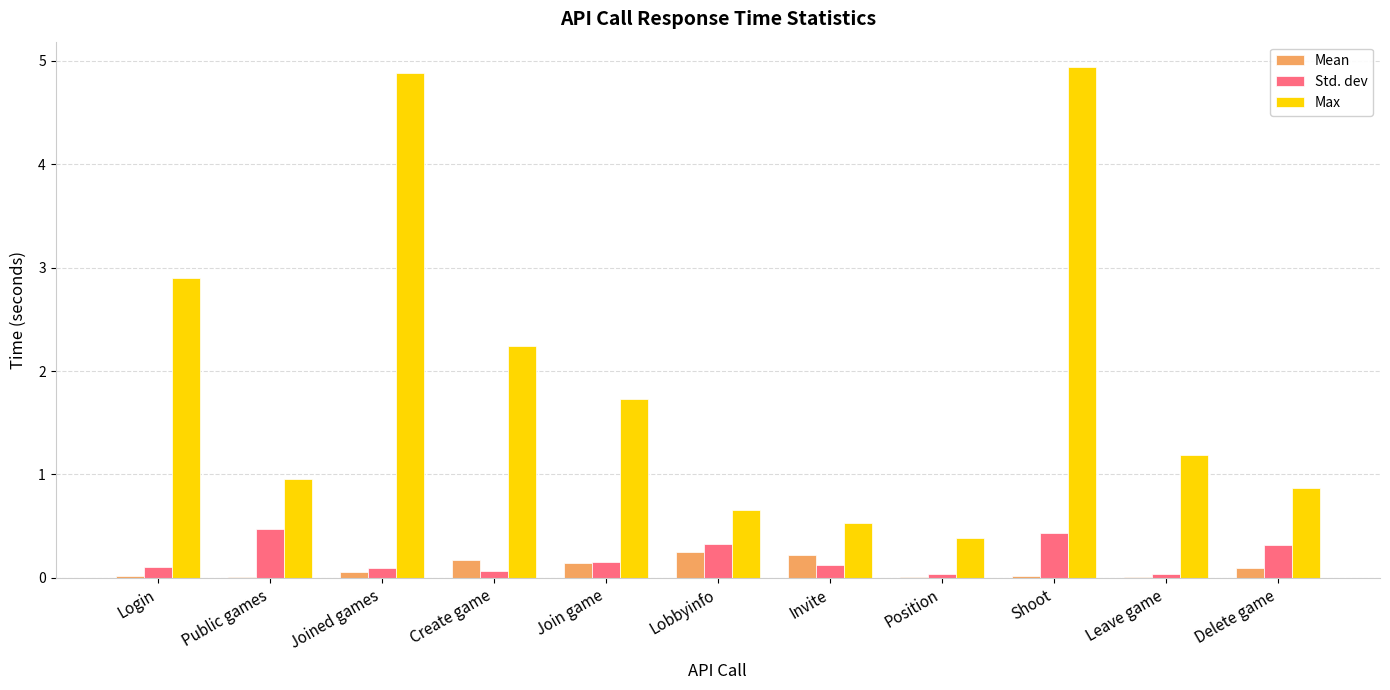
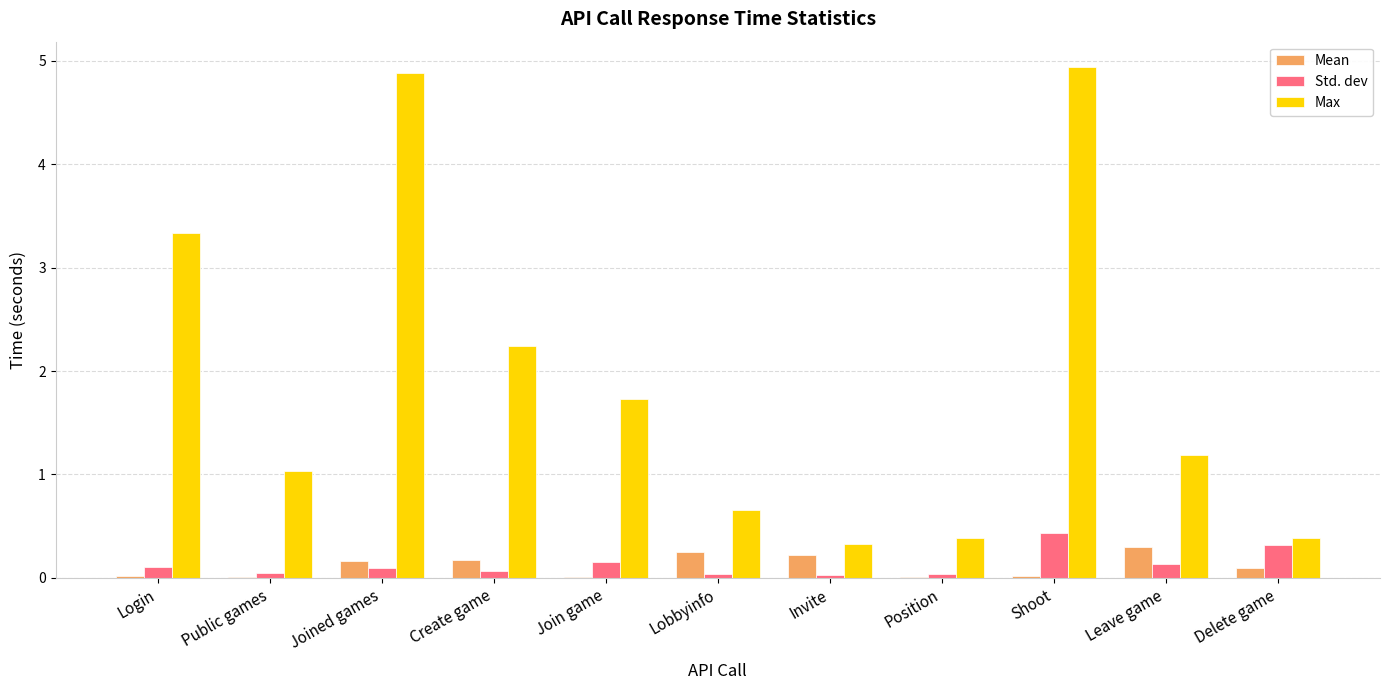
  {
    "Mean": {
-     "Joined games": 0.06,
+     "Joined games": 0.16,
      "Create game": 0.18,
-     "Join game": 0.14,
+     "Join game": 0.01,
      "Lobbyinfo": 0.25,
      "Invite": 0.22,
-     "Leave game": 0.01,
+     "Leave game": 0.30,
      "Delete game": 0.10
    },
    "Std. dev": {
      "Login": 0.10,
-     "Public games": 0.47,
+     "Public games": 0.05,
      "Joined games": 0.09,
      "Create game": 0.07,
      "Join game": 0.15,
-     "Lobbyinfo": 0.33,
-     "Invite": 0.13,
+     "Lobbyinfo": 0.04,
+     "Invite": 0.03,
      "Position": 0.04,
      "Shoot": 0.43,
-     "Leave game": 0.04,
+     "Leave game": 0.13,
      "Delete game": 0.32
    },
    "Max": {
-     "Login": 2.90,
-     "Public games": 0.95,
+     "Login": 3.33,
+     "Public games": 1.03,
      "Joined games": 4.88,
      "Create game": 2.25,
      "Join game": 1.73,
      "Lobbyinfo": 0.66,
-     "Invite": 0.53,
+     "Invite": 0.32,
      "Position": 0.39,
      "Shoot": 4.94,
      "Leave game": 1.19,
-     "Delete game": 0.87
+     "Delete game": 0.39
    }
  }
